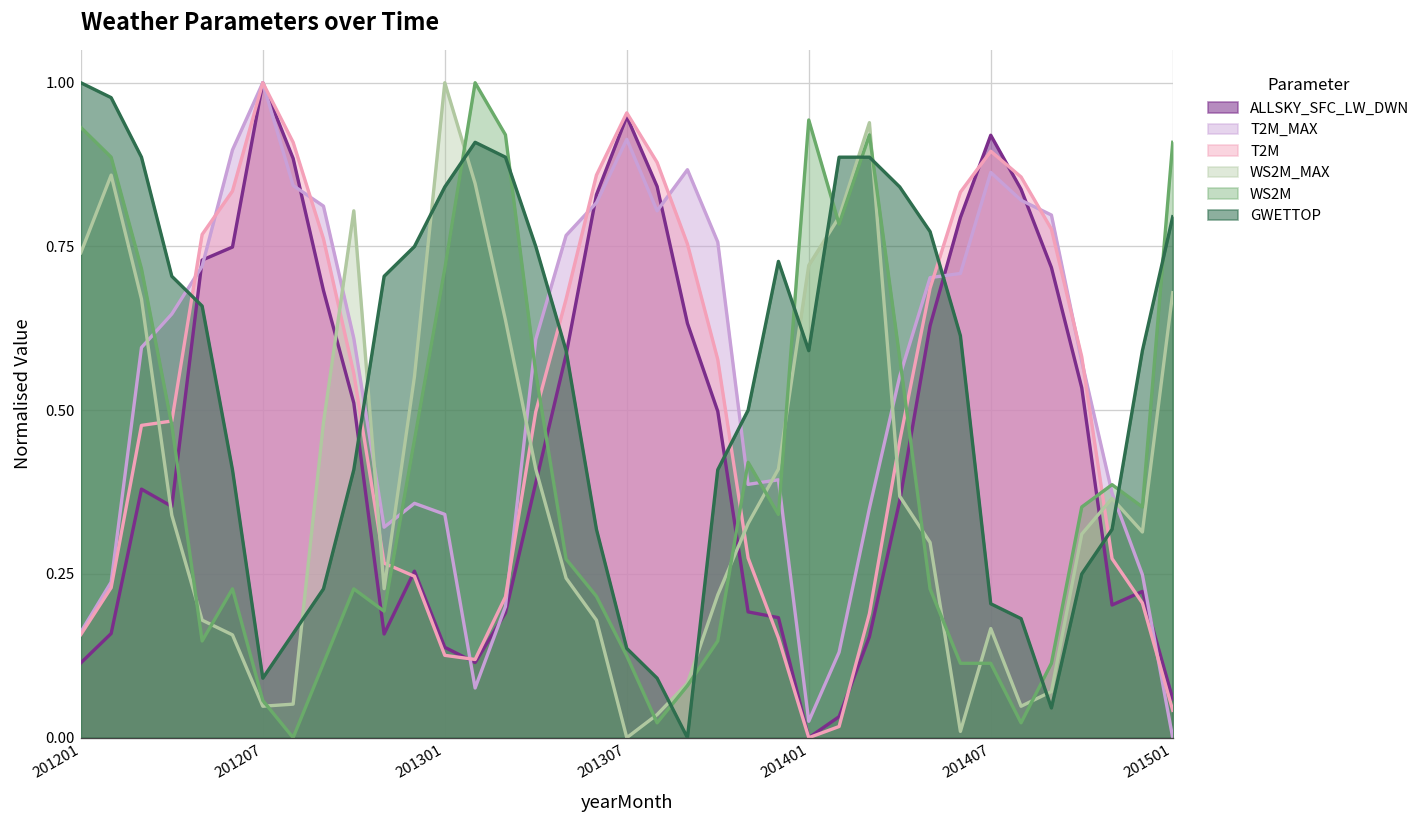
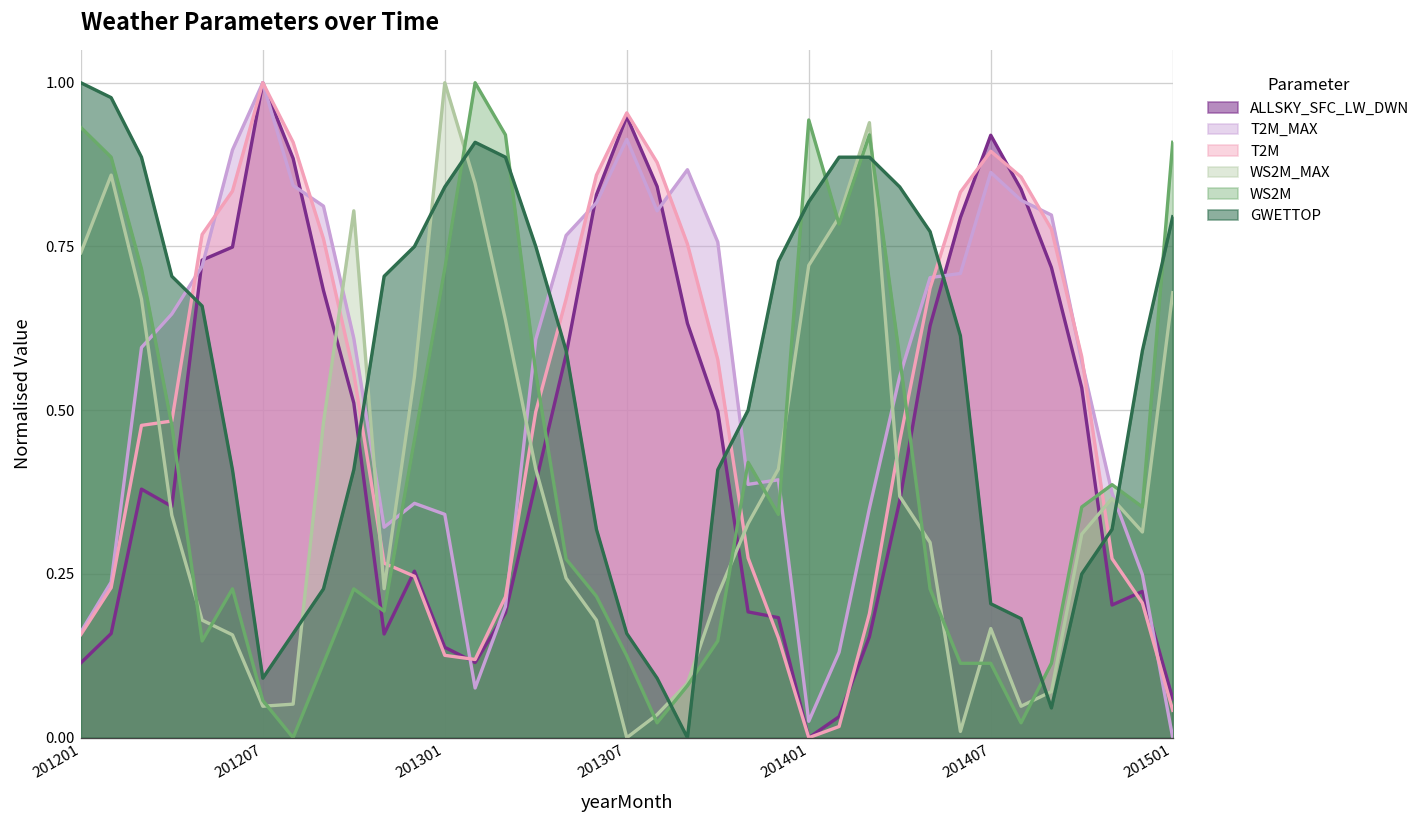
  {
    "ALLSKY_SFC_LW_DWN": {
      "201201": 0.11,
      "201301": 0.14,
      "201307": 0.95,
      "201407": 0.92,
      "201501": 0.06
    },
    "GWETTOP": {
      "201201": 1.00,
      "201207": 0.09,
      "201301": 0.84,
-     "201307": 0.14,
-     "201401": 0.59,
+     "201307": 0.16,
+     "201401": 0.82,
      "201407": 0.20,
      "201501": 0.80
    }
  }
